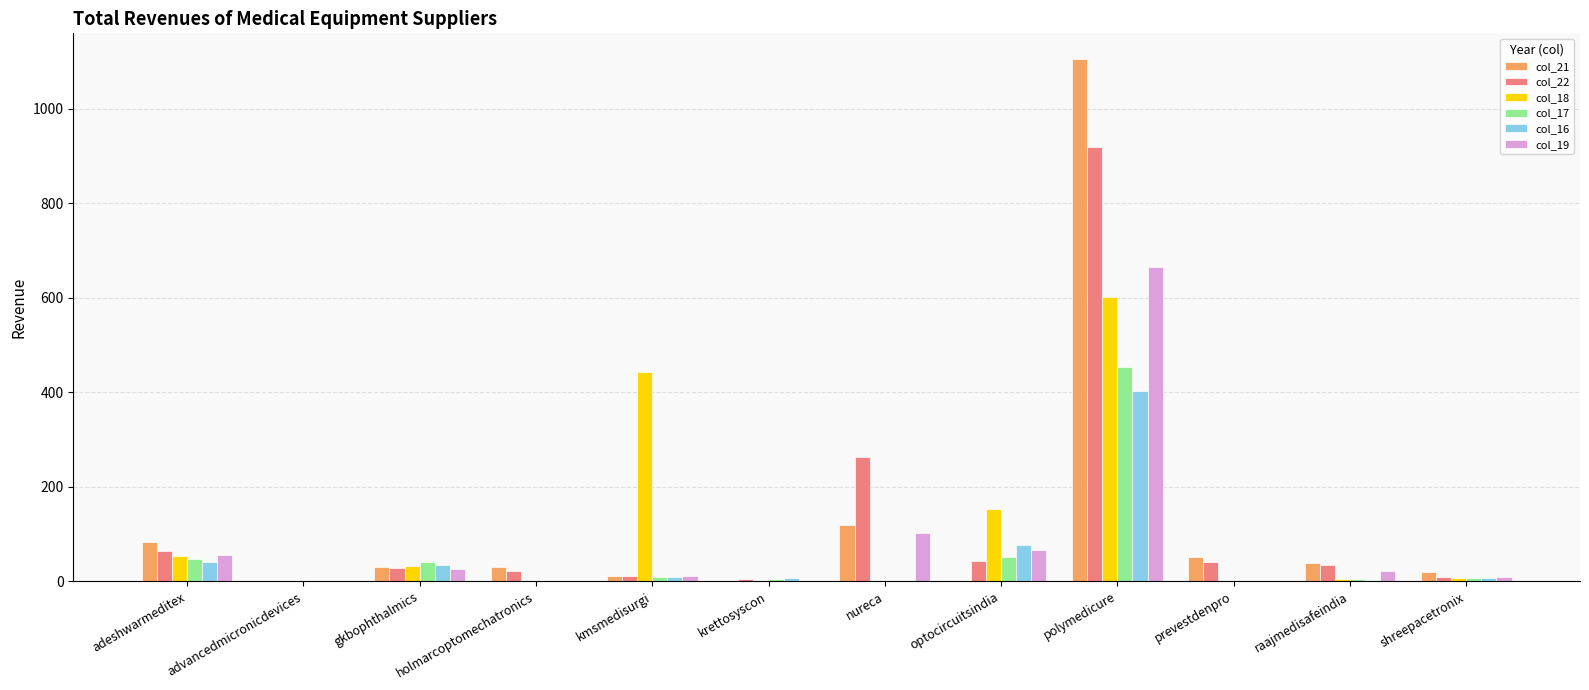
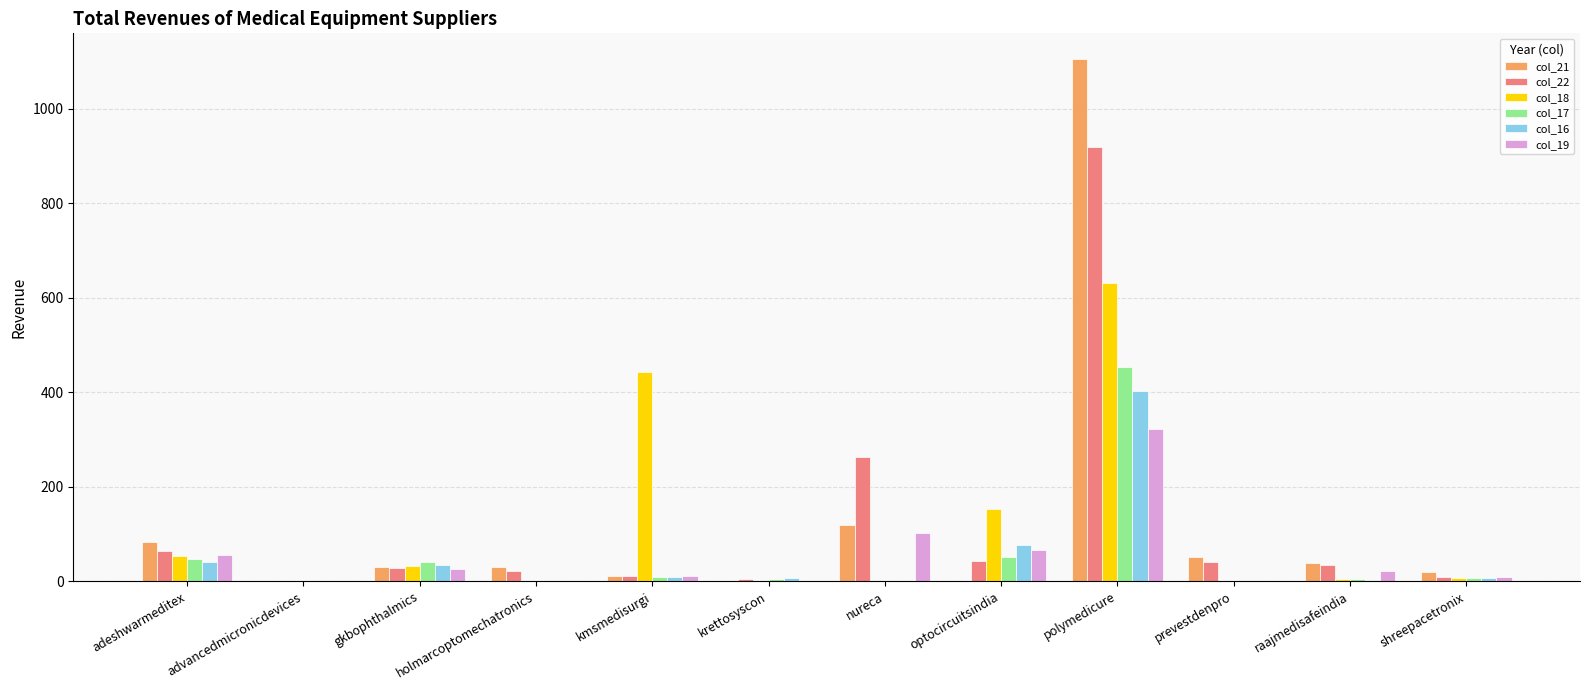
  {
    "col_18": {
      "adeshwarmeditex": 50,
      "advancedmicronicdevices": 0,
      "gkbophthalmics": 30,
      "holmarcoptomechatronics": 0,
      "kmsmedisurgi": 440,
      "optocircuitsindia": 150,
-     "polymedicure": 600,
+     "polymedicure": 630,
      "prevestdenpro": 0,
      "shreepacetronix": 10
    },
    "col_17": {
      "adeshwarmeditex": 50,
      "advancedmicronicdevices": 0,
      "gkbophthalmics": 40,
      "holmarcoptomechatronics": 0,
      "kmsmedisurgi": 10,
      "krettosyscon": 10,
      "optocircuitsindia": 50,
      "polymedicure": 450,
      "prevestdenpro": 0,
      "shreepacetronix": 10
    },
    "col_16": {
      "adeshwarmeditex": 40,
      "advancedmicronicdevices": 0,
      "gkbophthalmics": 30,
      "holmarcoptomechatronics": 0,
      "kmsmedisurgi": 10,
      "krettosyscon": 10,
      "nureca": 0,
      "optocircuitsindia": 80,
      "polymedicure": 400,
      "prevestdenpro": 0,
      "shreepacetronix": 10
    },
    "col_19": {
      "adeshwarmeditex": 60,
      "advancedmicronicdevices": 0,
      "gkbophthalmics": 30,
      "holmarcoptomechatronics": 0,
      "kmsmedisurgi": 10,
      "nureca": 100,
      "optocircuitsindia": 70,
-     "polymedicure": 660,
+     "polymedicure": 320,
      "prevestdenpro": 0,
      "raajmedisafeindia": 20,
      "shreepacetronix": 10
    }
  }
